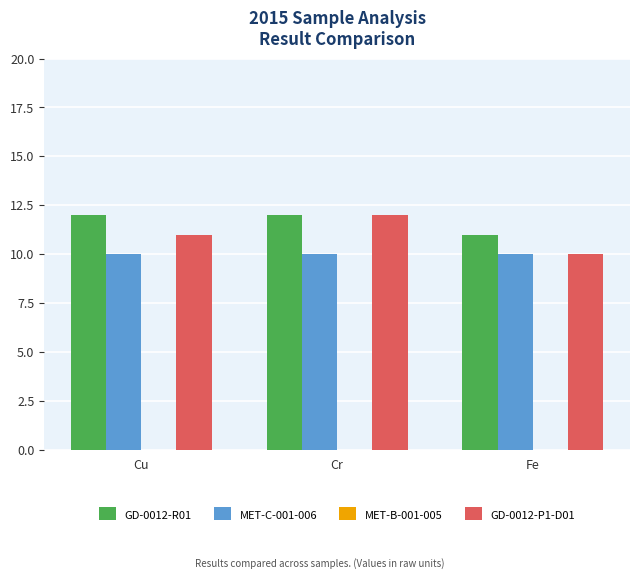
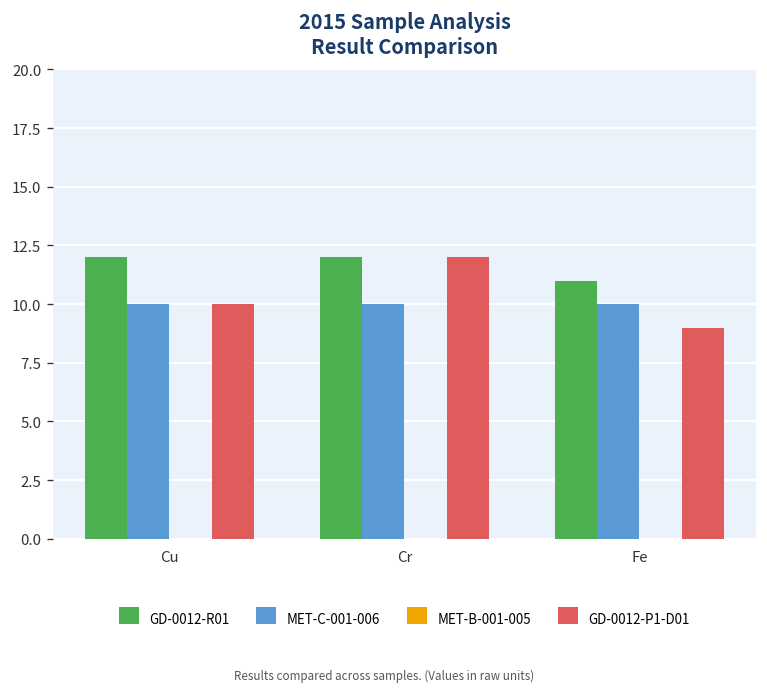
  {
    "GD-0012-R01": {
      "Cu": 12,
      "Cr": 12,
      "Fe": 11
    },
    "MET-C-001-006": {
      "Cu": 10,
      "Cr": 10,
      "Fe": 10
    },
    "MET-B-001-005": {
      "Cu": 0,
      "Cr": 0,
      "Fe": 0
    },
    "GD-0012-P1-D01": {
-     "Cu": 11,
+     "Cu": 10,
      "Cr": 12,
-     "Fe": 10
+     "Fe": 9
    }
  }
